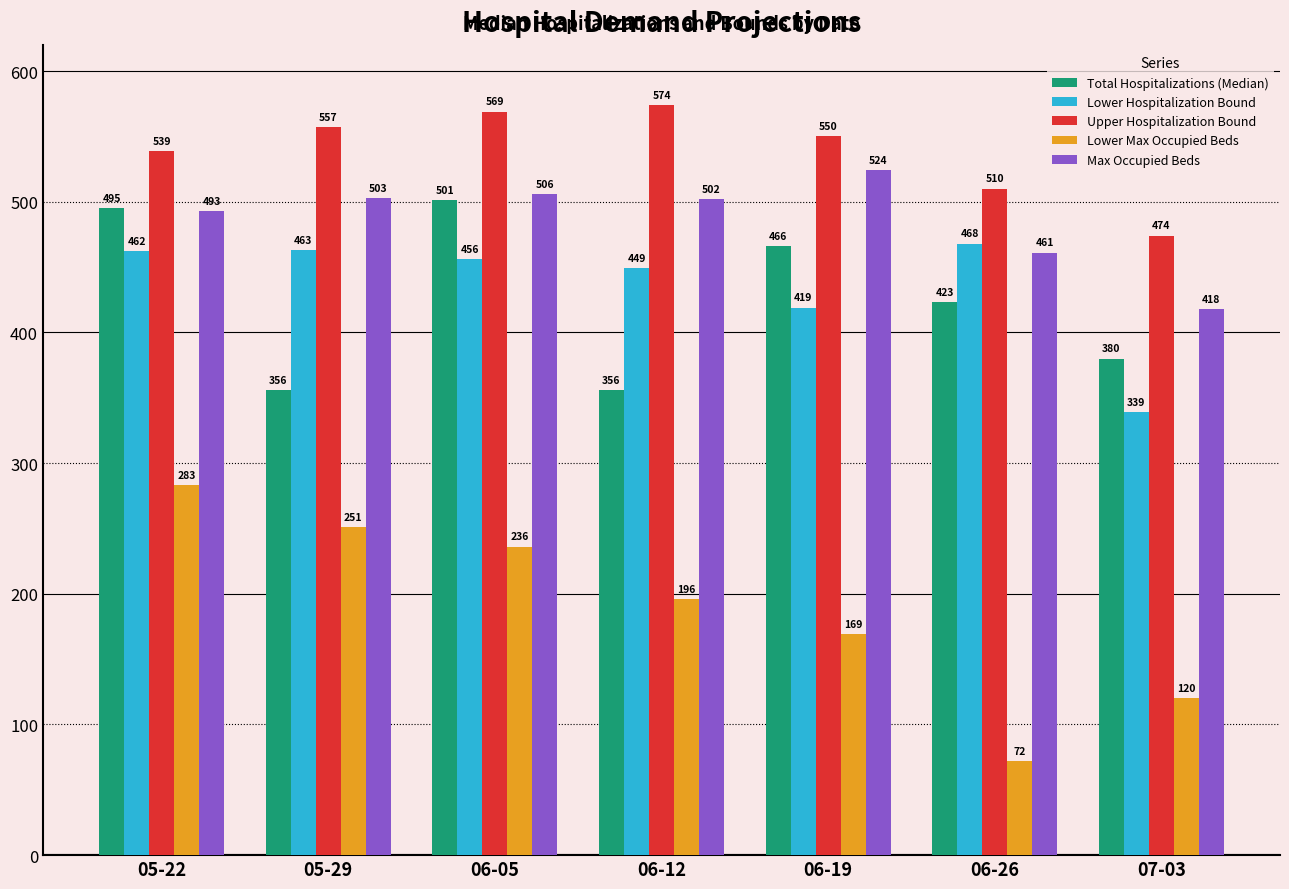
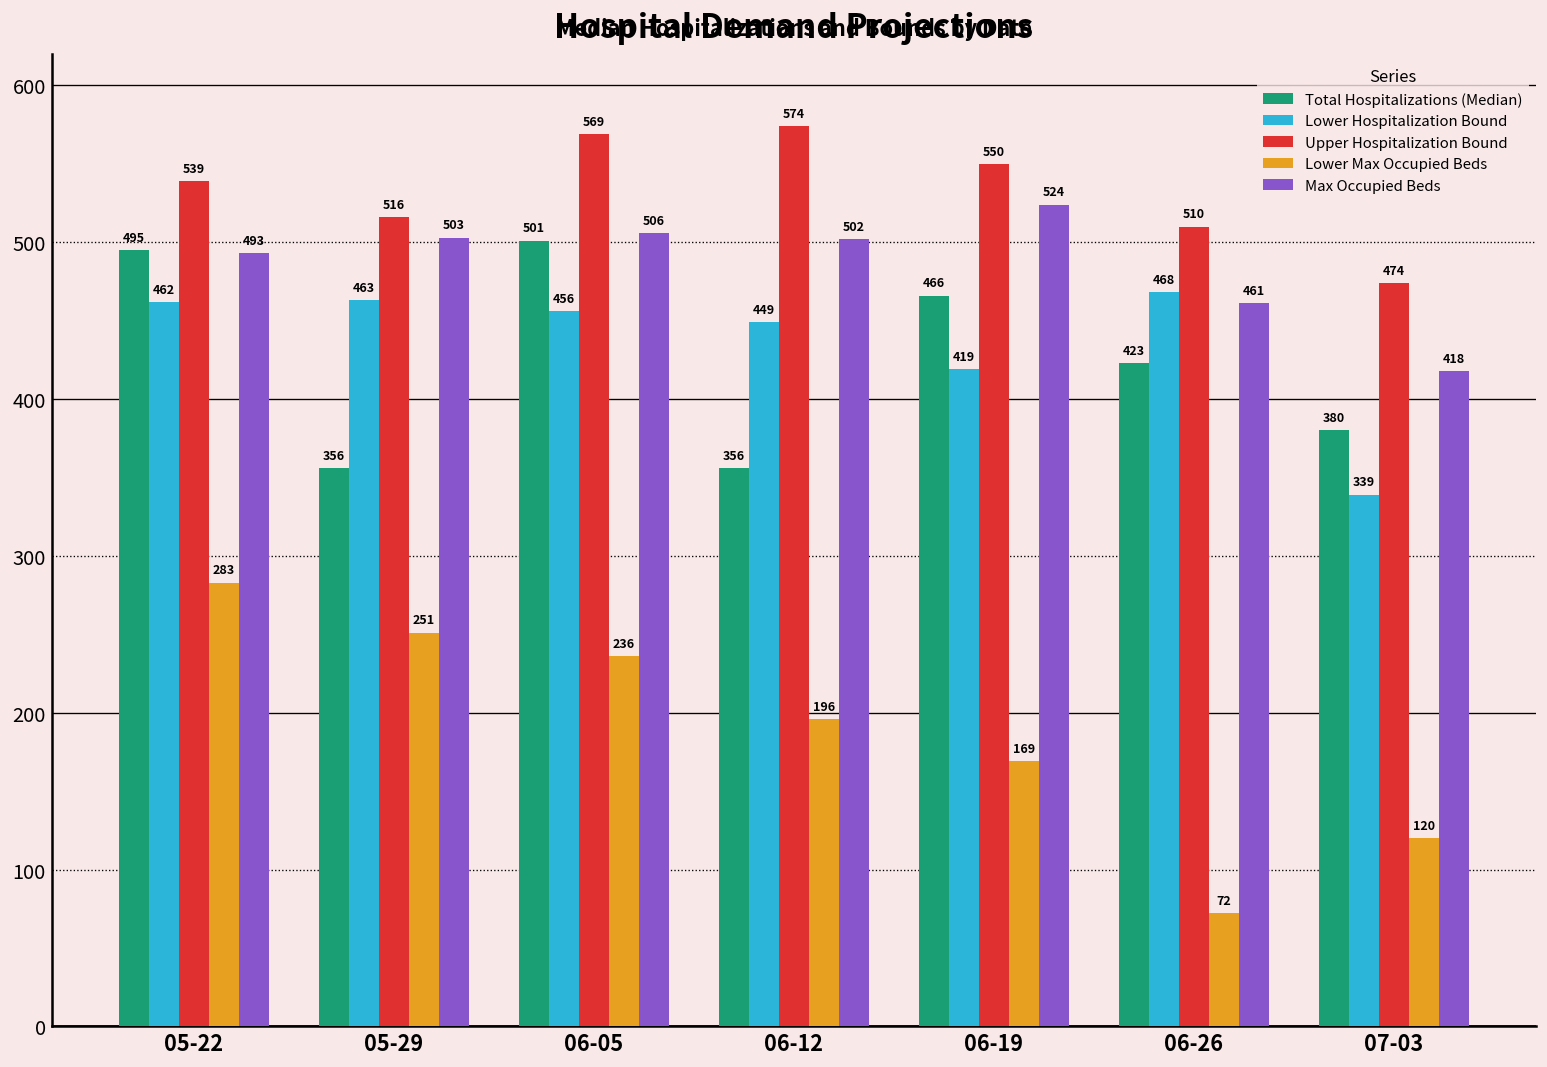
  {
    "Total Hospitalizations (Median)": {
      "05-22": 495,
      "05-29": 356,
      "06-05": 501,
      "06-12": 356,
      "06-19": 466,
      "06-26": 423,
      "07-03": 380
    },
    "Lower Hospitalization Bound": {
      "05-22": 462,
      "05-29": 463,
      "06-05": 456,
      "06-12": 449,
      "06-19": 419,
      "06-26": 468,
      "07-03": 339
    },
    "Upper Hospitalization Bound": {
      "05-22": 539,
-     "05-29": 557,
+     "05-29": 516,
      "06-05": 569,
      "06-12": 574,
      "06-19": 550,
      "06-26": 510,
      "07-03": 474
    },
    "Lower Max Occupied Beds": {
      "05-22": 283,
      "05-29": 251,
      "06-05": 236,
      "06-12": 196,
      "06-19": 169,
      "06-26": 72,
      "07-03": 120
    },
    "Max Occupied Beds": {
      "05-22": 493,
      "05-29": 503,
      "06-05": 506,
      "06-12": 502,
      "06-19": 524,
      "06-26": 461,
      "07-03": 418
    }
  }
